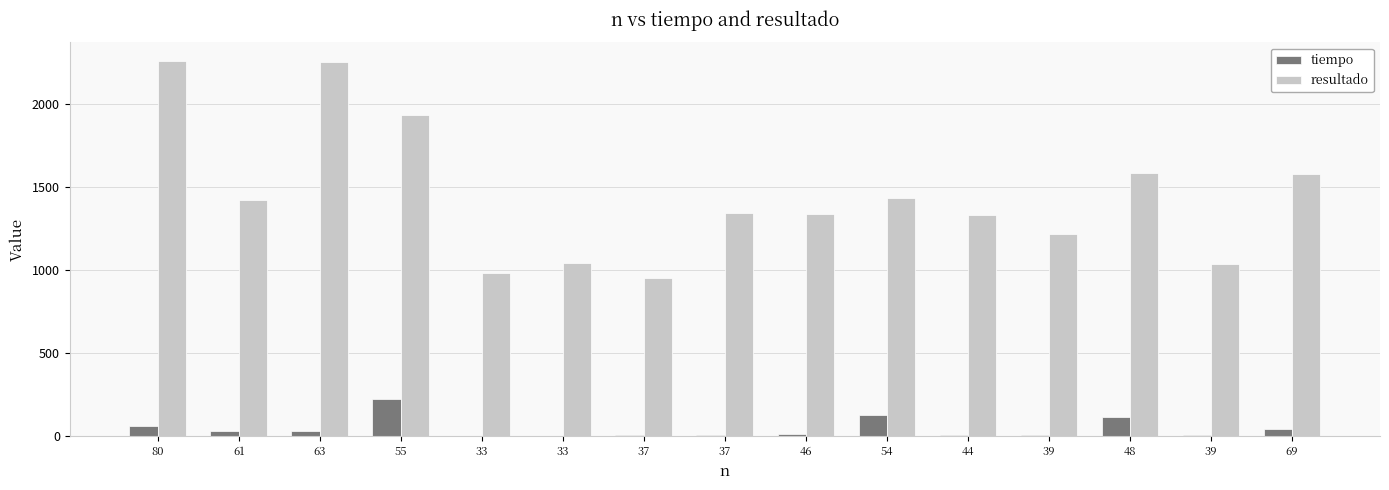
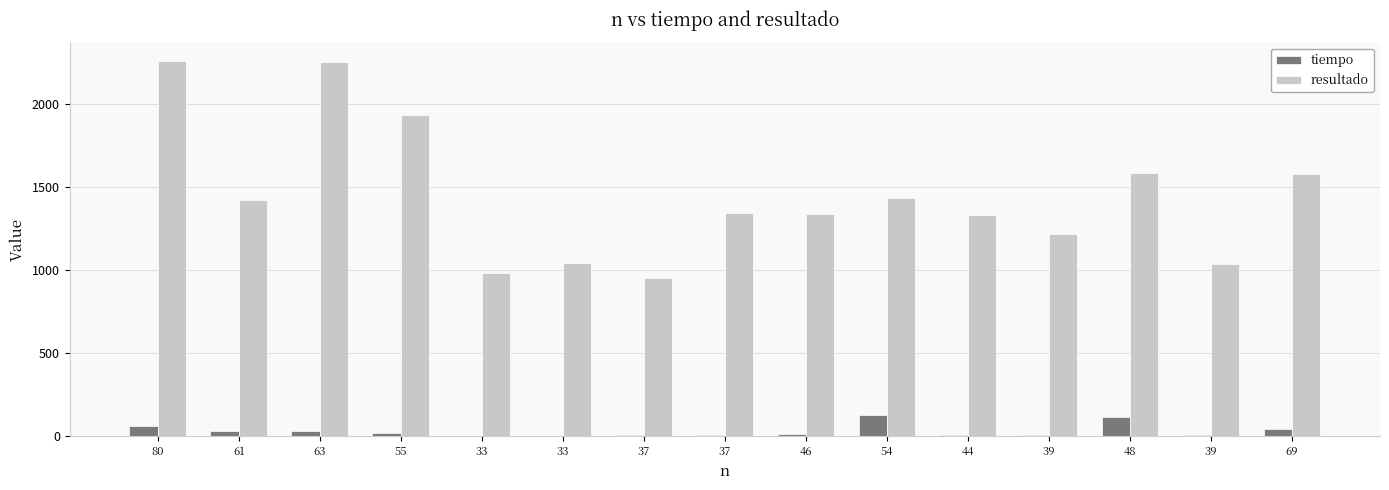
  {
    "tiempo": {
      "80": 60,
      "61": 30,
      "63": 30,
-     "55": 220,
+     "55": 20,
      "54": 130,
      "48": 120,
      "69": 40
    },
    "resultado": {
      "80": 2260,
      "61": 1420,
      "63": 2250,
      "55": 1930,
      "46": 1340,
      "54": 1430,
      "44": 1330,
      "48": 1580,
      "69": 1580
    }
  }
